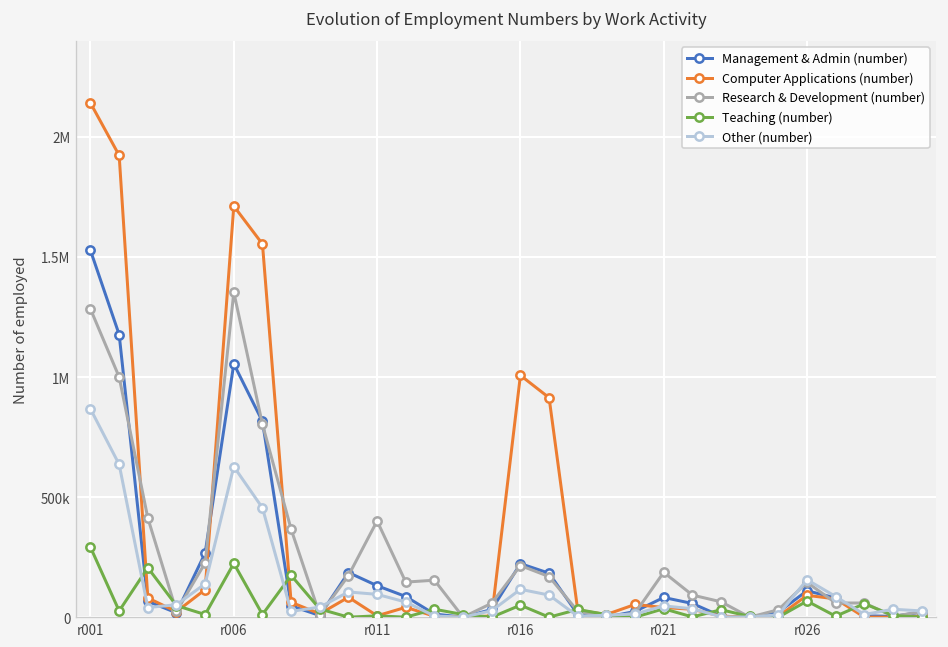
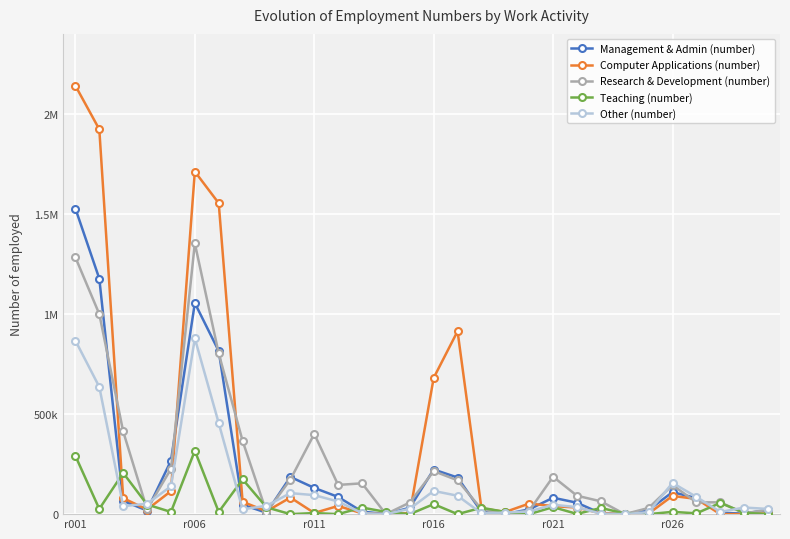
  {
    "Management & Admin (number)": {
      "r001": 1530000,
      "r006": 1060000,
      "r011": 130000,
      "r021": 80000,
      "r026": 110000
    },
    "Computer Applications (number)": {
      "r001": 2140000,
      "r006": 1710000,
-     "r016": 1010000,
+     "r016": 680000,
      "r026": 90000
    },
    "Research & Development (number)": {
      "r001": 1280000,
      "r006": 1350000,
      "r011": 400000,
      "r021": 190000
    },
    "Teaching (number)": {
      "r001": 290000,
-     "r006": 220000,
+     "r006": 320000,
      "r016": 50000,
-     "r026": 70000
+     "r026": 10000
    },
    "Other (number)": {
      "r001": 870000,
-     "r006": 630000,
+     "r006": 880000,
      "r011": 100000,
      "r016": 120000
    }
  }
